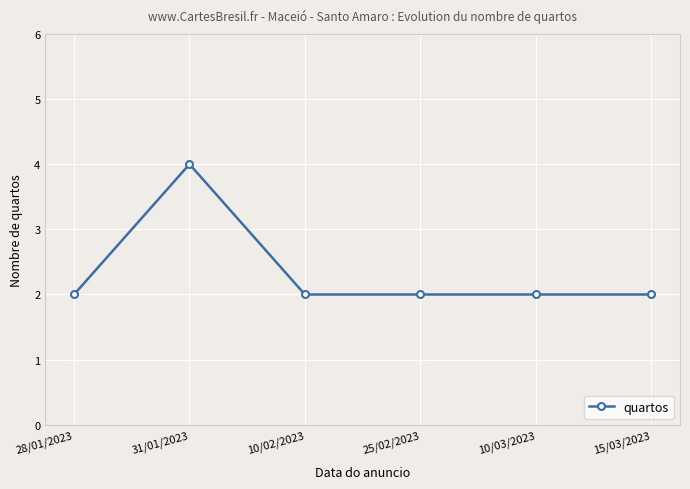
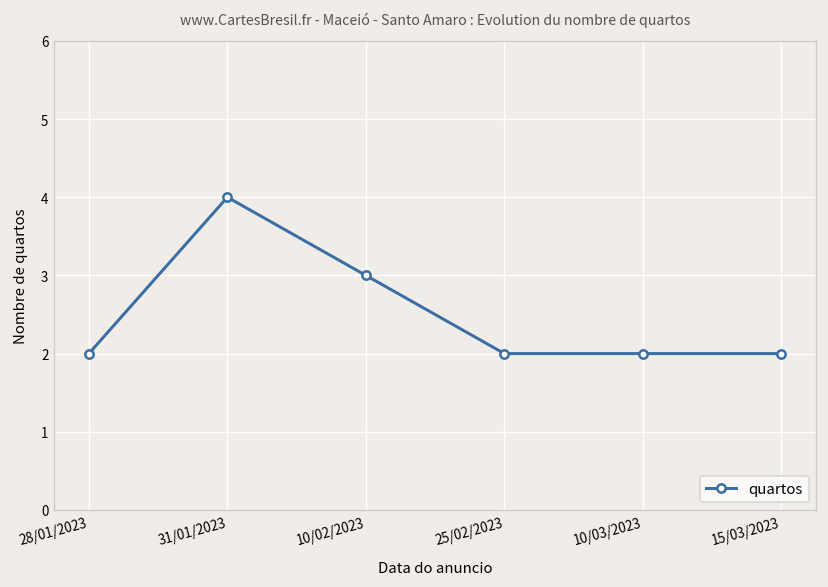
  {
    "28/01/2023": 2,
    "31/01/2023": 4,
-   "10/02/2023": 2,
+   "10/02/2023": 3,
    "25/02/2023": 2,
    "10/03/2023": 2,
    "15/03/2023": 2
  }
